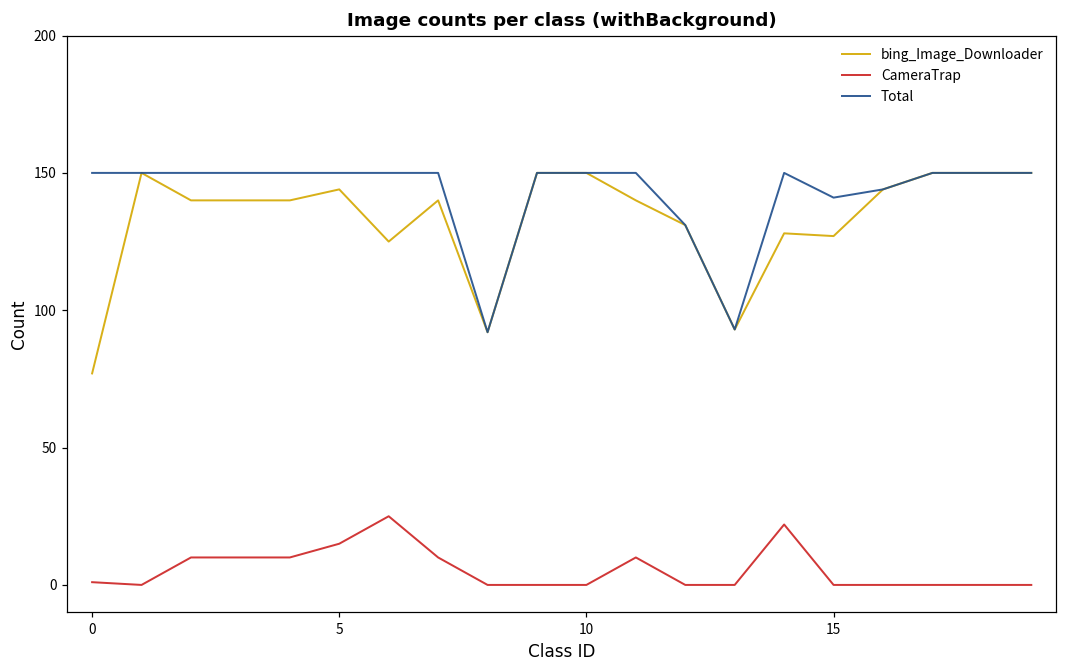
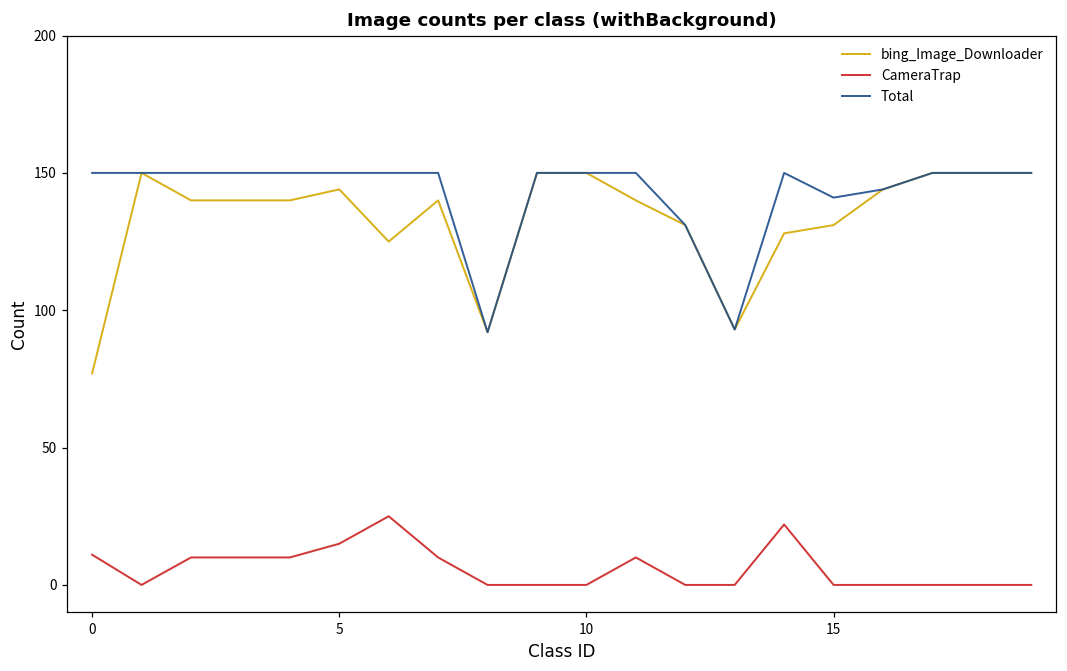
  {
    "bing_Image_Downloader": {
      "0": 77,
      "5": 144,
-     "15": 127
+     "15": 131
    },
    "CameraTrap": {
-     "0": 1,
+     "0": 11,
      "5": 15,
      "10": 0,
      "15": 0
    },
    "Total": {
      "0": 150,
      "5": 150,
      "15": 141
    }
  }
